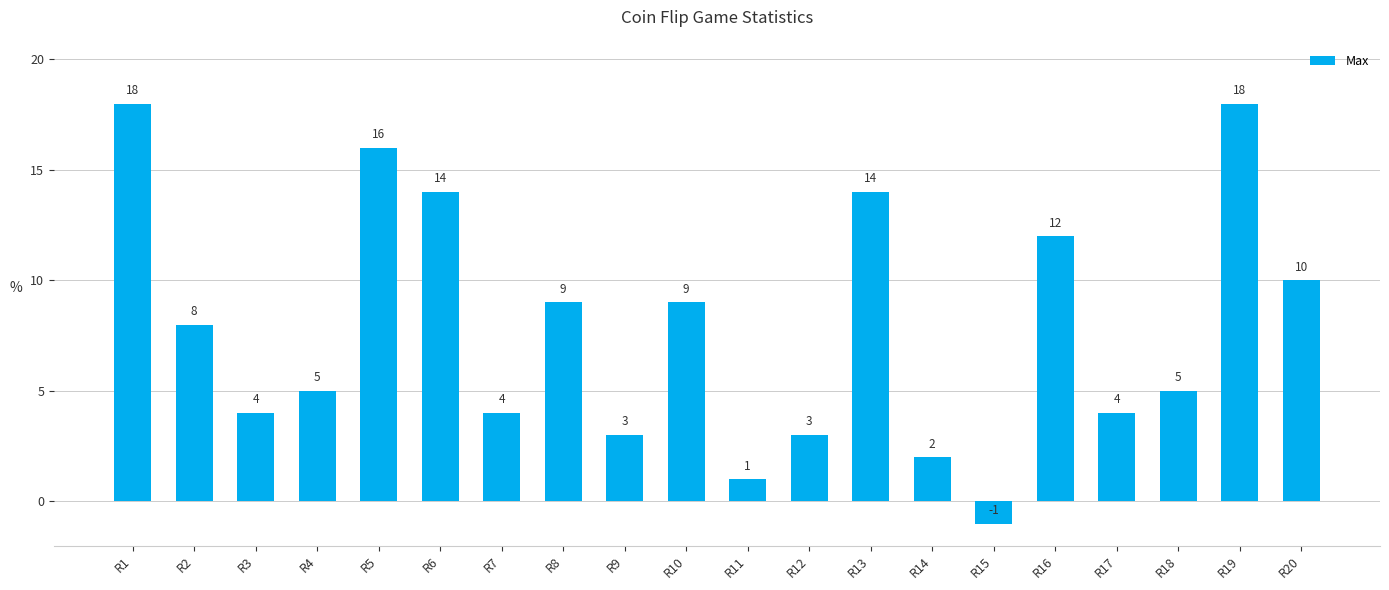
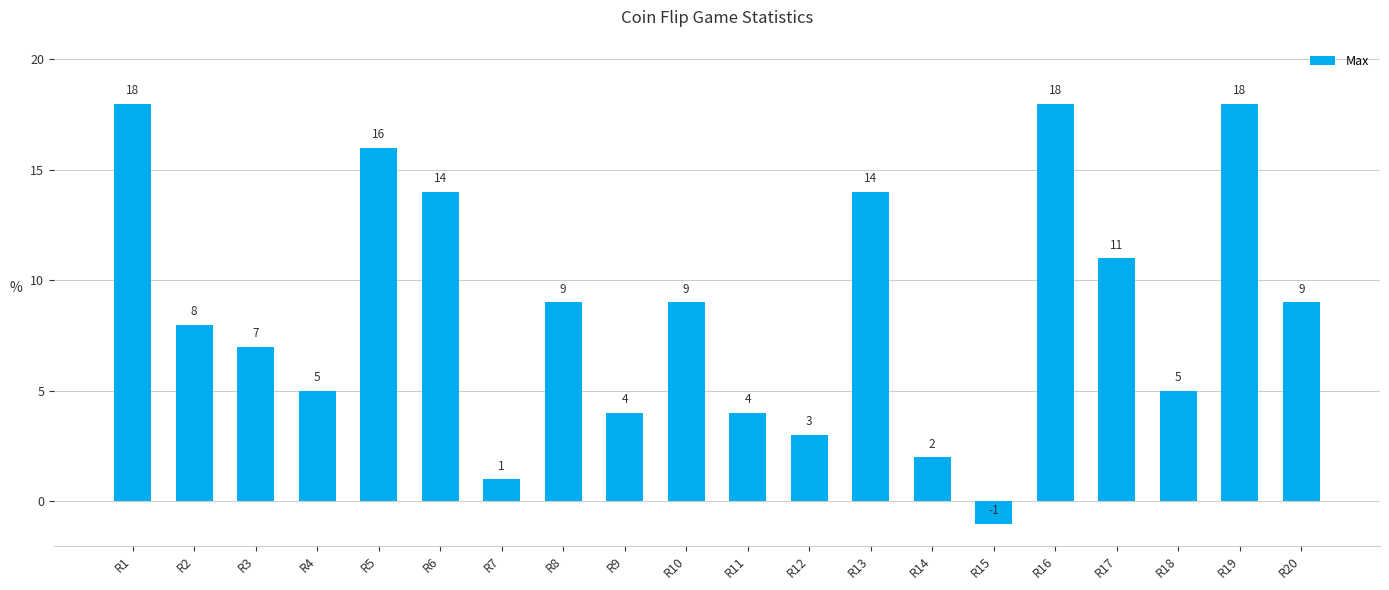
  {
    "R1": 18,
    "R2": 8,
-   "R3": 4,
+   "R3": 7,
    "R4": 5,
    "R5": 16,
    "R6": 14,
-   "R7": 4,
+   "R7": 1,
    "R8": 9,
-   "R9": 3,
+   "R9": 4,
    "R10": 9,
-   "R11": 1,
+   "R11": 4,
    "R12": 3,
    "R13": 14,
    "R14": 2,
    "R15": -1,
-   "R16": 12,
-   "R17": 4,
+   "R16": 18,
+   "R17": 11,
    "R18": 5,
    "R19": 18,
-   "R20": 10
+   "R20": 9
  }
